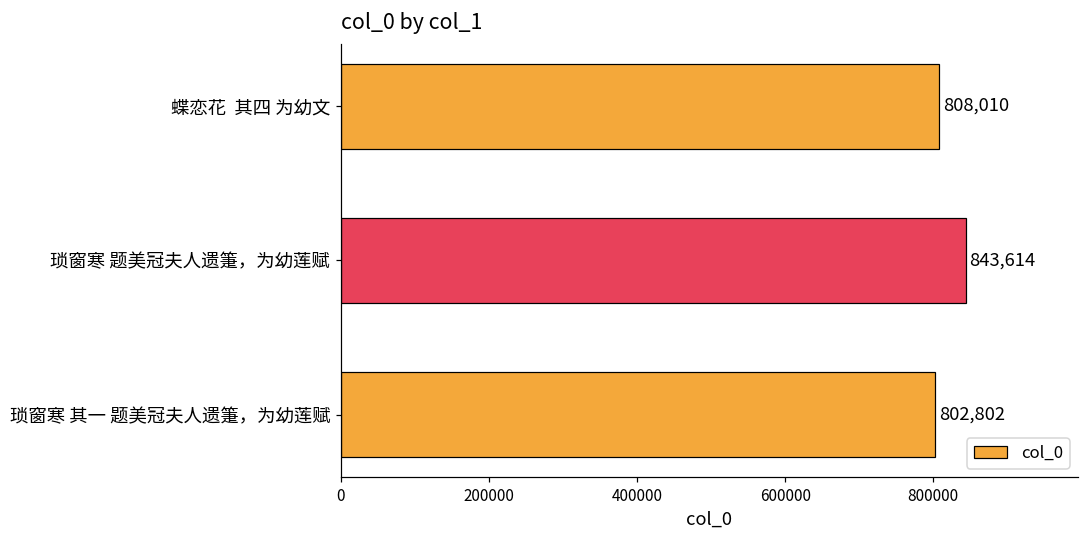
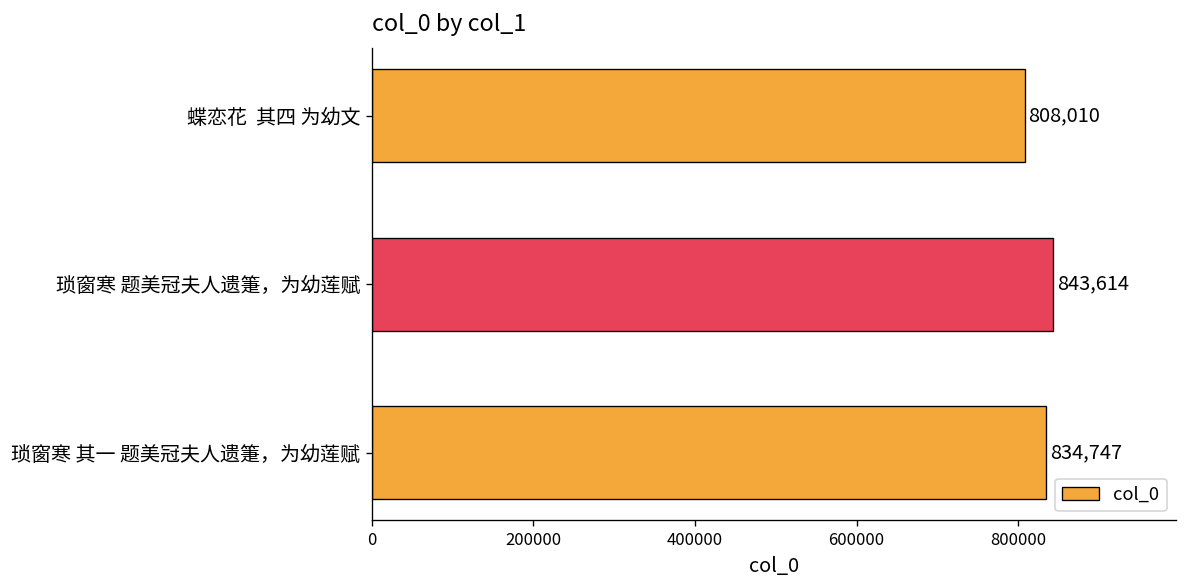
  {
    "蝶恋花 其四 为幼文": "808,010",
    "琐窗寒 题美冠夫人遗箑，为幼莲赋": "843,614",
-   "琐窗寒 其一 题美冠夫人遗箑，为幼莲赋": "802,802"
+   "琐窗寒 其一 题美冠夫人遗箑，为幼莲赋": "834,747"
  }
